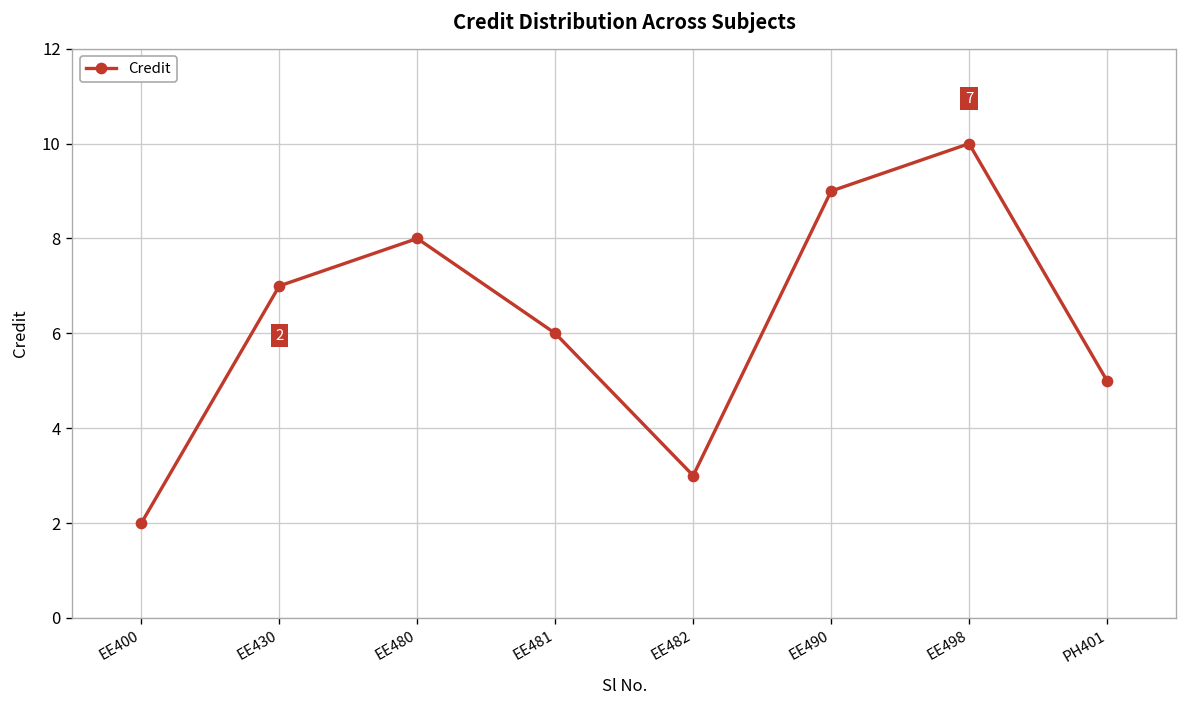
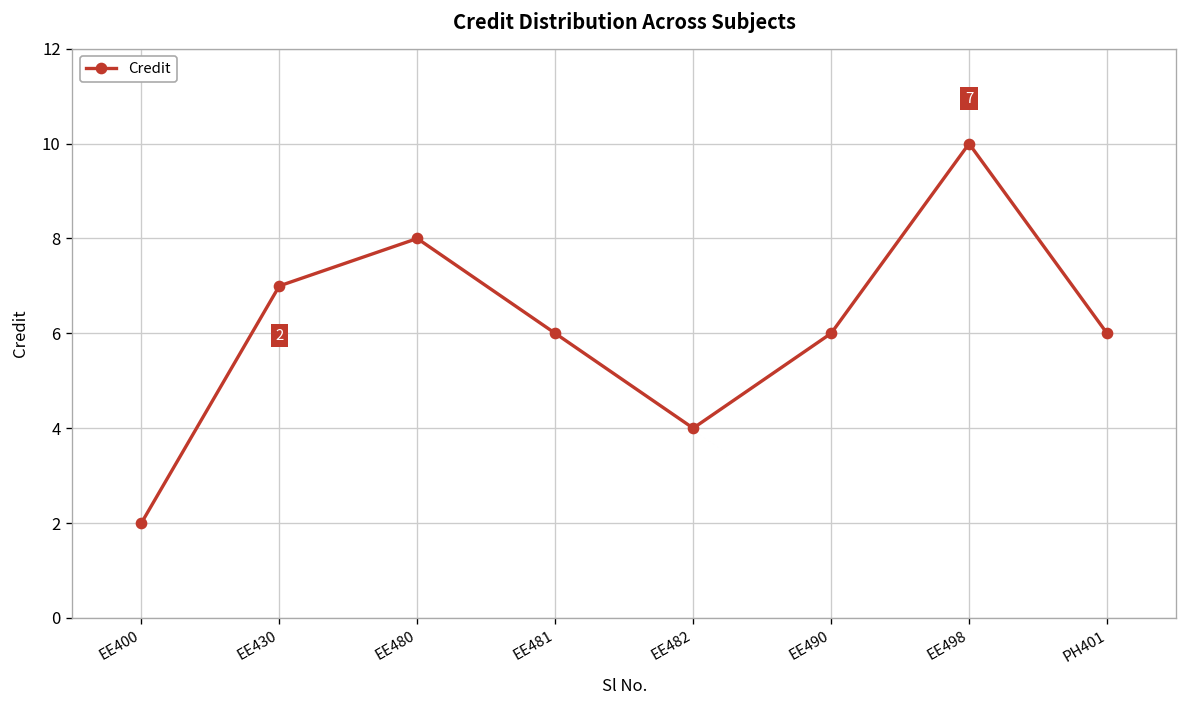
  {
    "EE400": 2,
    "EE430": 7,
    "EE480": 8,
    "EE481": 6,
-   "EE482": 3,
-   "EE490": 9,
+   "EE482": 4,
+   "EE490": 6,
    "EE498": 10,
-   "PH401": 5
+   "PH401": 6
  }
